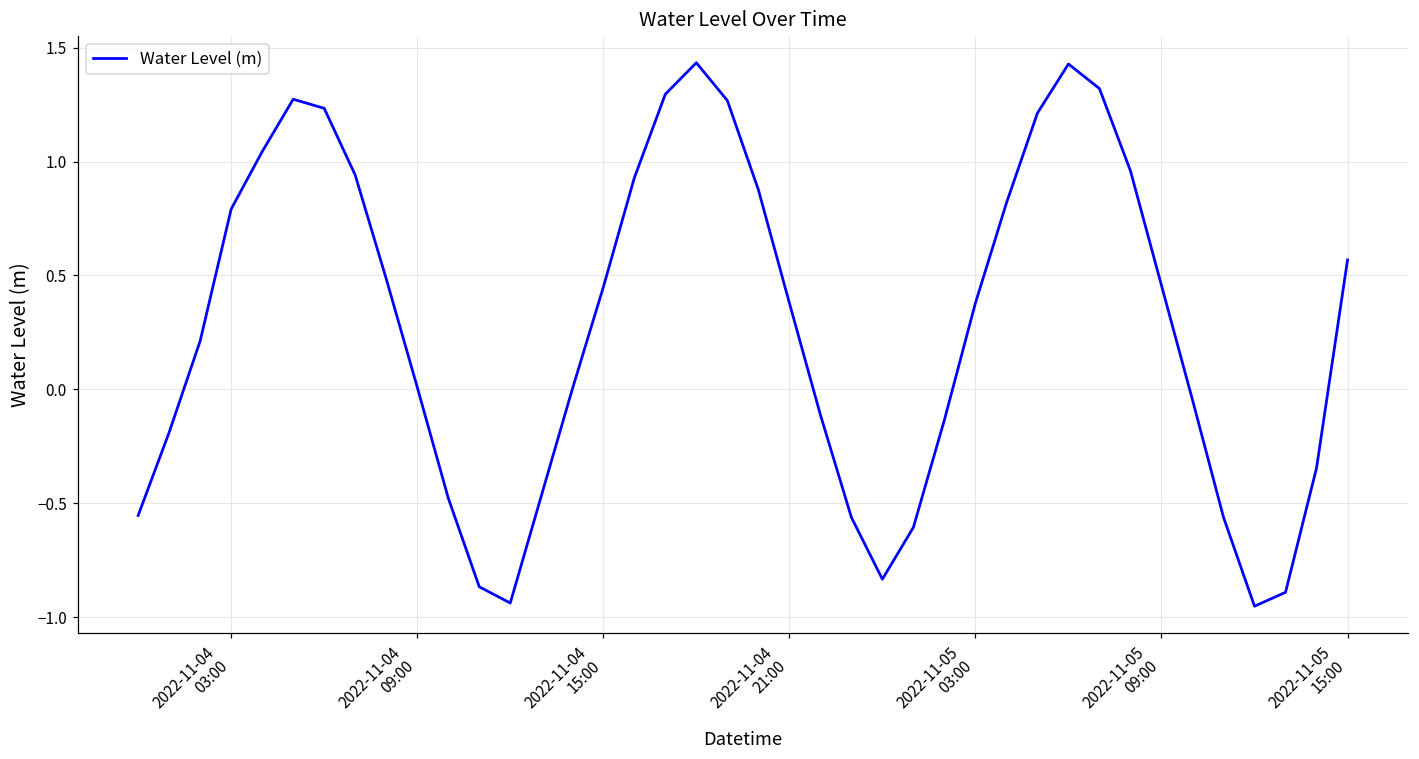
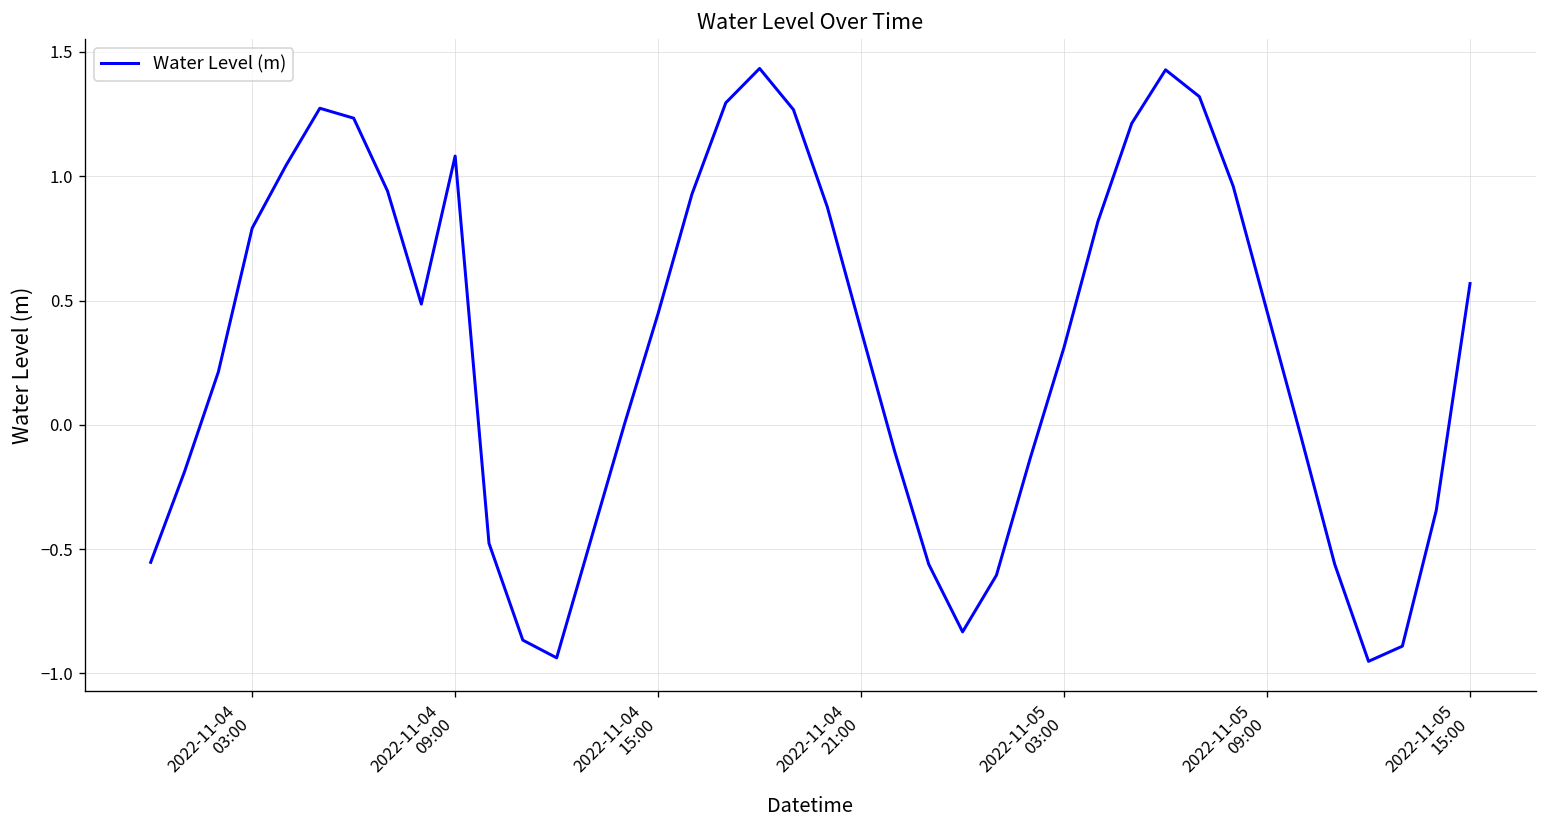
  {
    "2022-11-04 03:00": 0.79,
-   "2022-11-04 09:00": 0.01,
+   "2022-11-04 09:00": 1.08,
    "2022-11-04 15:00": 0.45,
    "2022-11-04 21:00": 0.38,
-   "2022-11-05 03:00": 0.38,
+   "2022-11-05 03:00": 0.31,
    "2022-11-05 09:00": 0.46,
    "2022-11-05 15:00": 0.57
  }
